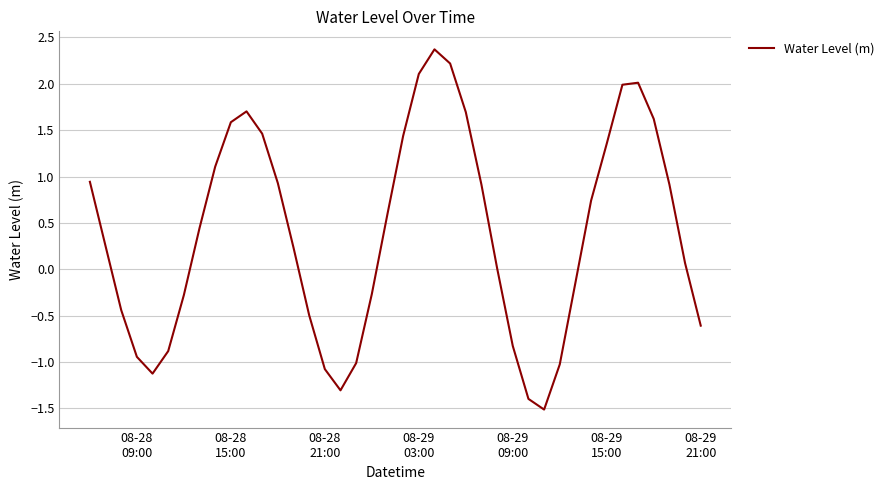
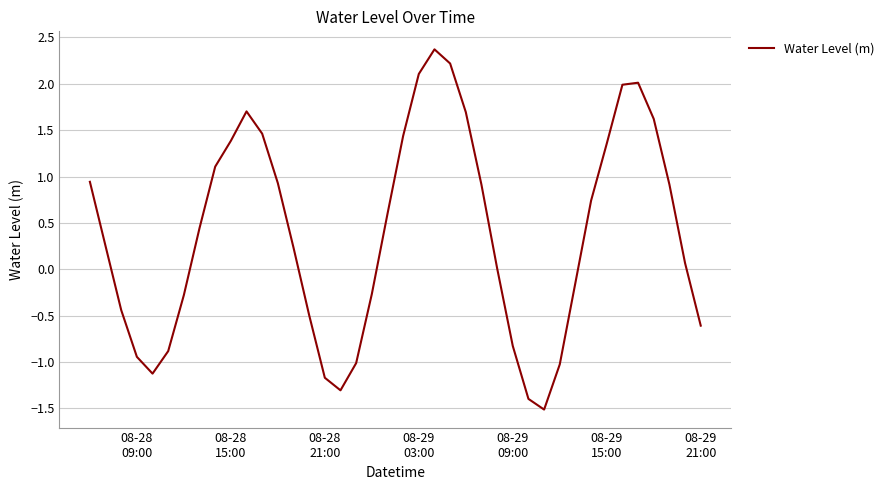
  {
    "08-28 09:00": -0.9,
-   "08-28 15:00": 1.6,
-   "08-28 21:00": -1.1,
+   "08-28 15:00": 1.4,
+   "08-28 21:00": -1.2,
    "08-29 03:00": 2.1,
    "08-29 09:00": -0.8,
    "08-29 15:00": 1.4,
    "08-29 21:00": -0.6
  }
